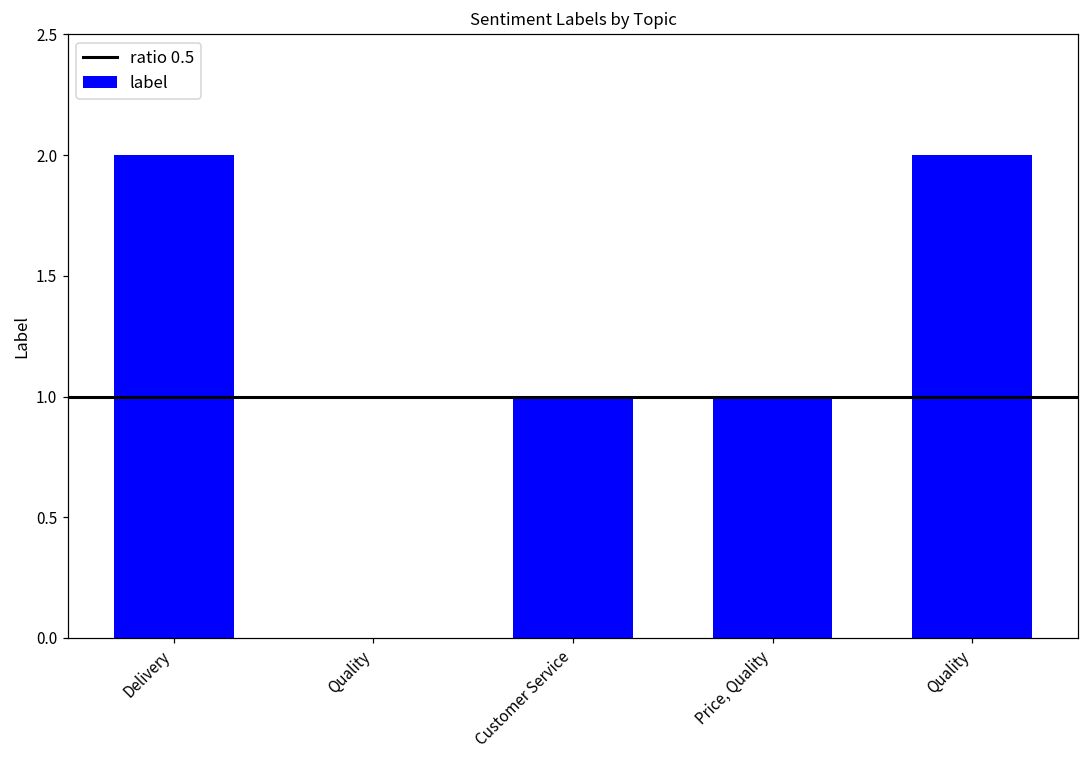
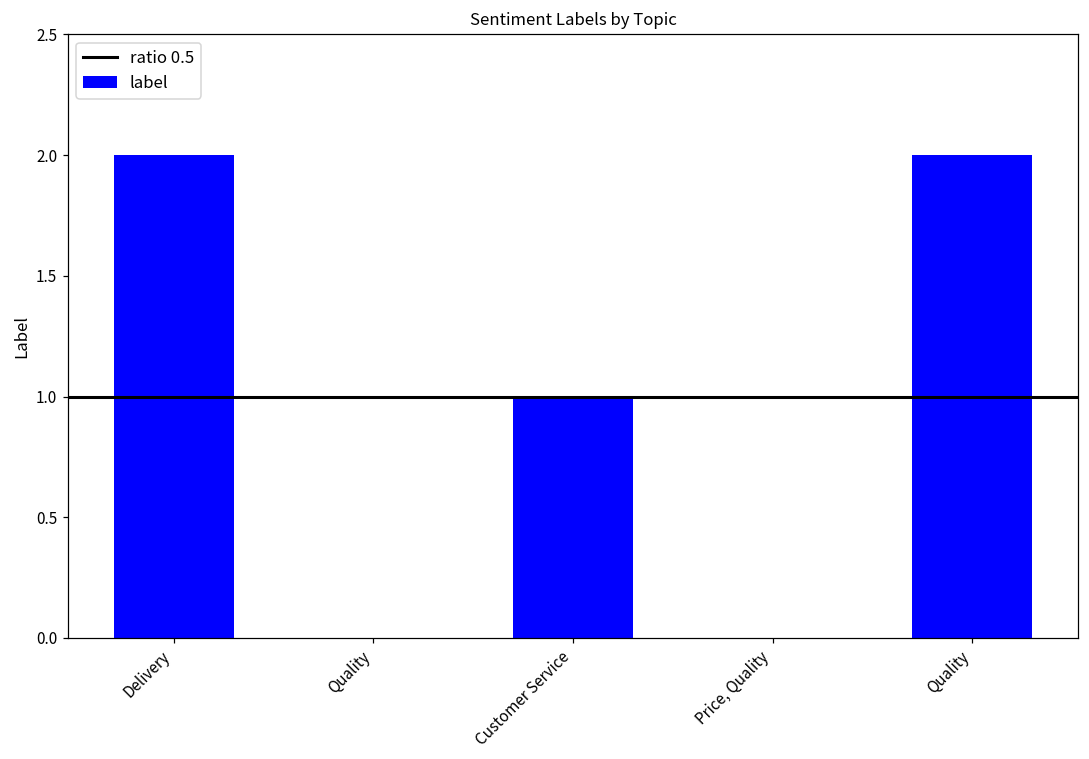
  {
    "Delivery": 2,
    "Customer Service": 1,
-   "Price, Quality": 1
+   "Price, Quality": 0
  }
